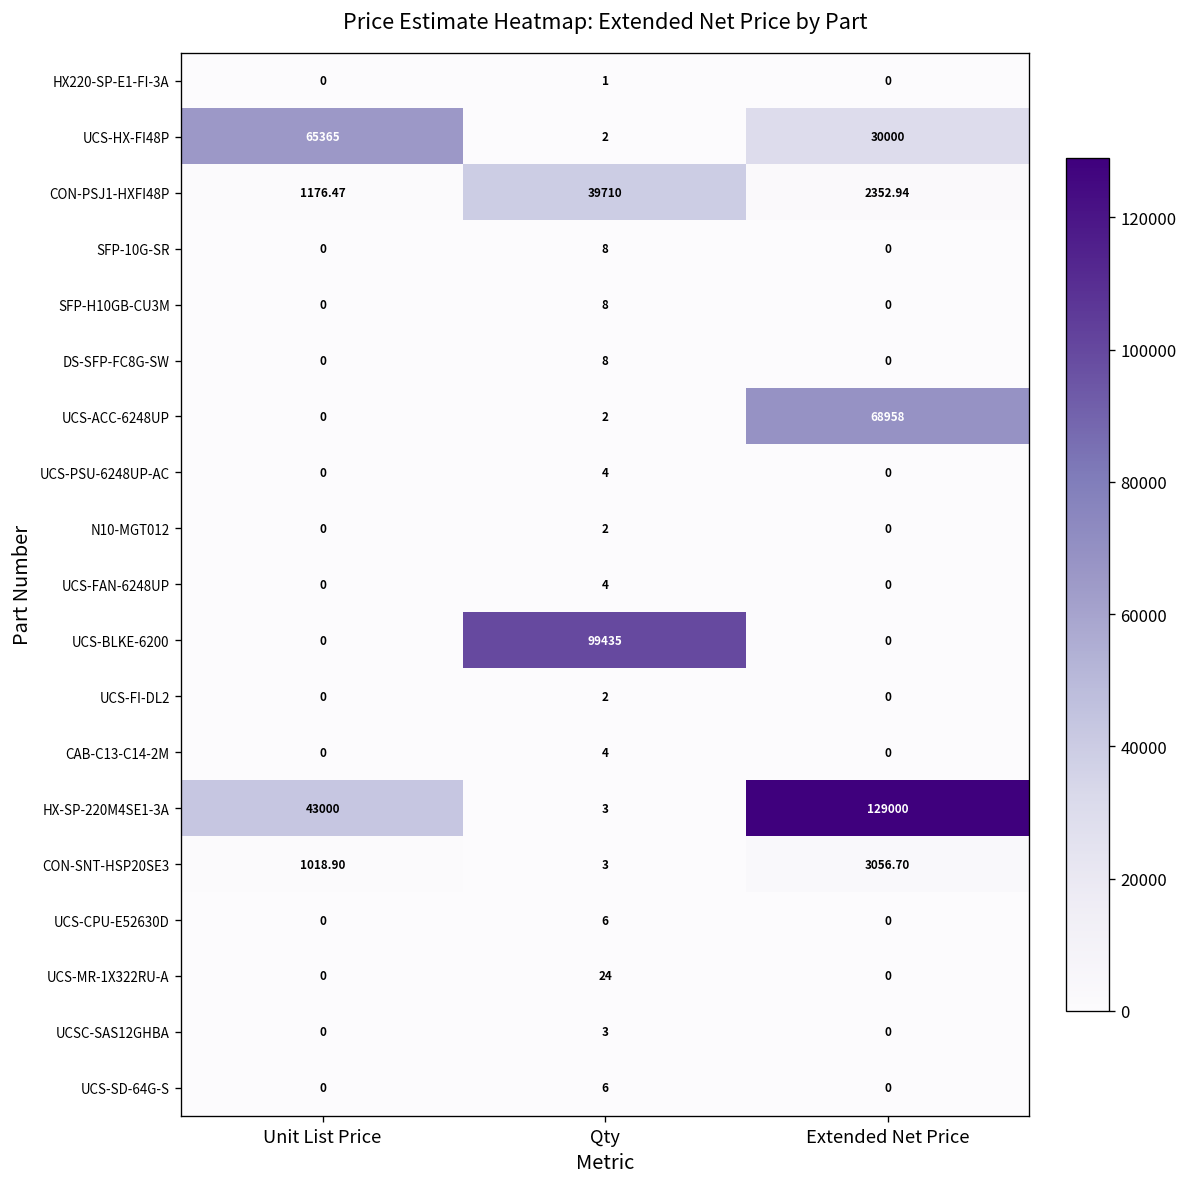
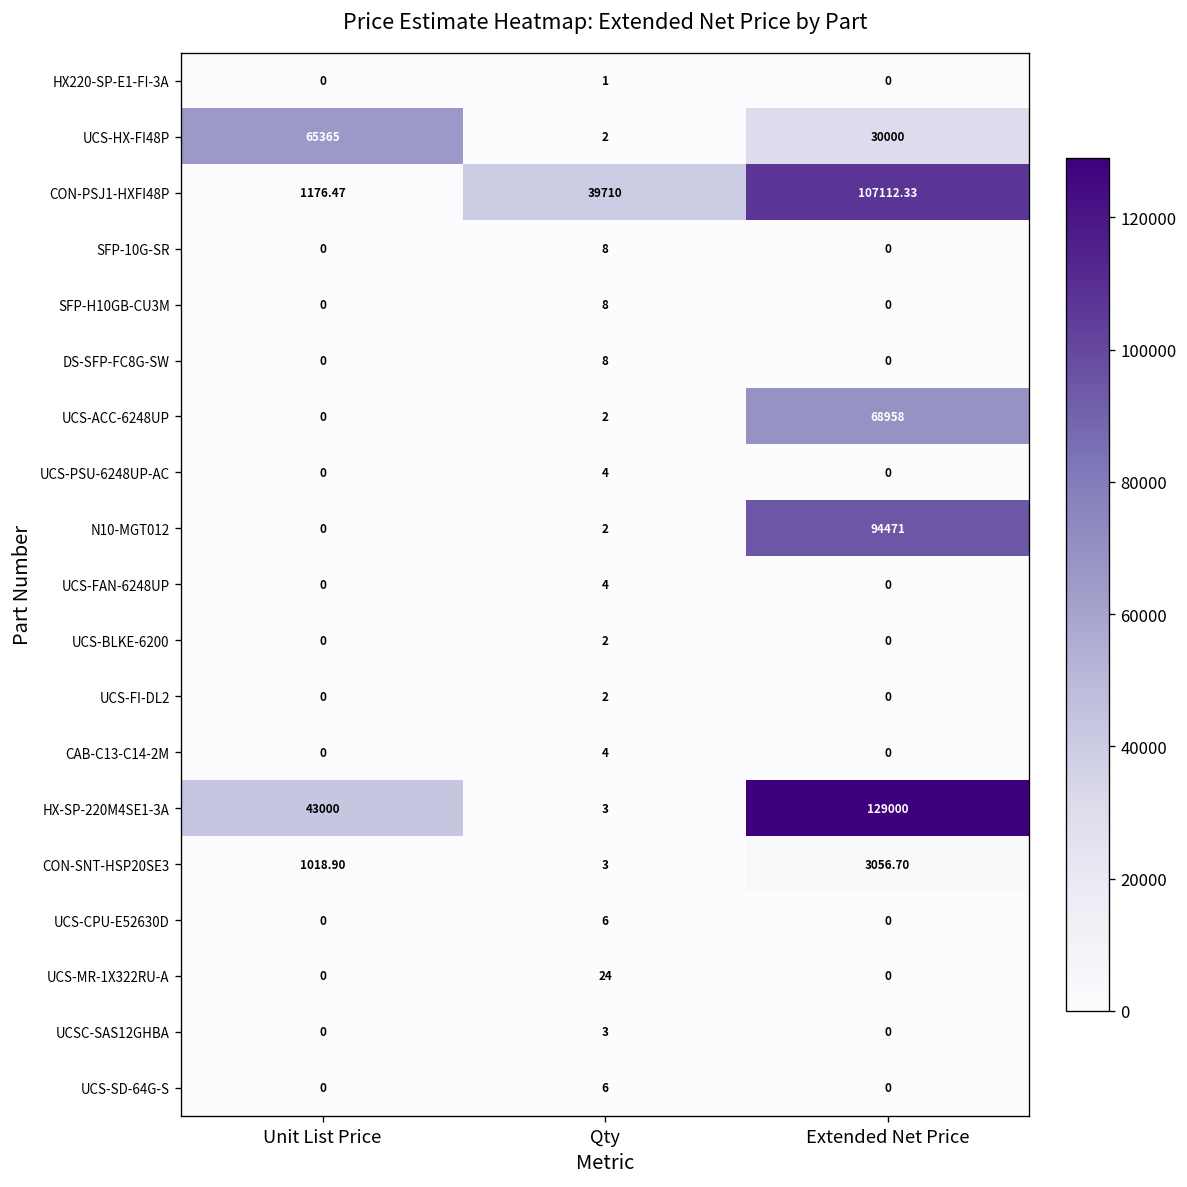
  {
    "HX220-SP-E1-FI-3A": {
      "Unit List Price": 0,
      "Qty": 1,
      "Extended Net Price": 0
    },
    "UCS-HX-FI48P": {
      "Unit List Price": 65365,
      "Qty": 2,
      "Extended Net Price": 30000
    },
    "CON-PSJ1-HXFI48P": {
      "Unit List Price": 1176.47,
      "Qty": 39710,
-     "Extended Net Price": 2352.94
+     "Extended Net Price": 107112.33
    },
    "SFP-10G-SR": {
      "Unit List Price": 0,
      "Qty": 8,
      "Extended Net Price": 0
    },
    "SFP-H10GB-CU3M": {
      "Unit List Price": 0,
      "Qty": 8,
      "Extended Net Price": 0
    },
    "DS-SFP-FC8G-SW": {
      "Unit List Price": 0,
      "Qty": 8,
      "Extended Net Price": 0
    },
    "UCS-ACC-6248UP": {
      "Unit List Price": 0,
      "Qty": 2,
      "Extended Net Price": 68958
    },
    "UCS-PSU-6248UP-AC": {
      "Unit List Price": 0,
      "Qty": 4,
      "Extended Net Price": 0
    },
    "N10-MGT012": {
      "Unit List Price": 0,
      "Qty": 2,
-     "Extended Net Price": 0
+     "Extended Net Price": 94471
    },
    "UCS-FAN-6248UP": {
      "Unit List Price": 0,
      "Qty": 4,
      "Extended Net Price": 0
    },
    "UCS-BLKE-6200": {
      "Unit List Price": 0,
-     "Qty": 99435,
+     "Qty": 2,
      "Extended Net Price": 0
    },
    "UCS-FI-DL2": {
      "Unit List Price": 0,
      "Qty": 2,
      "Extended Net Price": 0
    },
    "CAB-C13-C14-2M": {
      "Unit List Price": 0,
      "Qty": 4,
      "Extended Net Price": 0
    },
    "HX-SP-220M4SE1-3A": {
      "Unit List Price": 43000,
      "Qty": 3,
      "Extended Net Price": 129000
    },
    "CON-SNT-HSP20SE3": {
      "Unit List Price": 1018.90,
      "Qty": 3,
      "Extended Net Price": 3056.70
    },
    "UCS-CPU-E52630D": {
      "Unit List Price": 0,
      "Qty": 6,
      "Extended Net Price": 0
    },
    "UCS-MR-1X322RU-A": {
      "Unit List Price": 0,
      "Qty": 24,
      "Extended Net Price": 0
    },
    "UCSC-SAS12GHBA": {
      "Unit List Price": 0,
      "Qty": 3,
      "Extended Net Price": 0
    },
    "UCS-SD-64G-S": {
      "Unit List Price": 0,
      "Qty": 6,
      "Extended Net Price": 0
    }
  }
